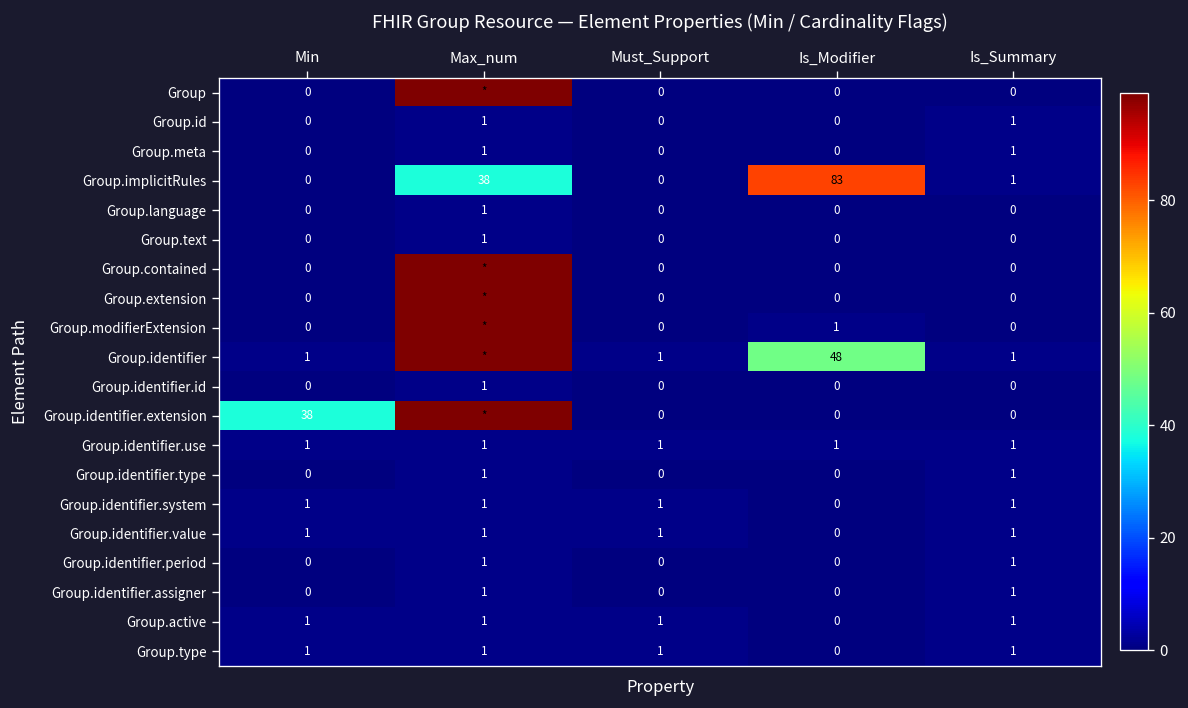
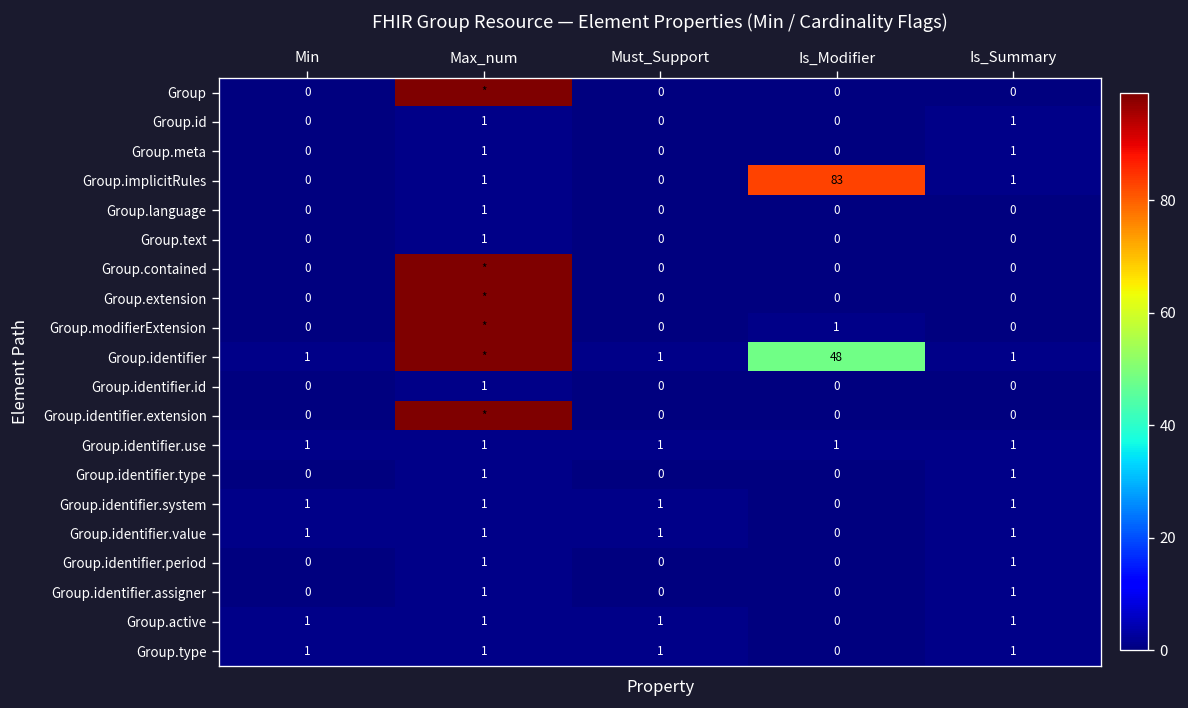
  {
    "Group": {
      "Min": 0,
      "Must_Support": 0,
      "Is_Modifier": 0,
      "Is_Summary": 0
    },
    "Group.id": {
      "Min": 0,
      "Max_num": 1,
      "Must_Support": 0,
      "Is_Modifier": 0,
      "Is_Summary": 1
    },
    "Group.meta": {
      "Min": 0,
      "Max_num": 1,
      "Must_Support": 0,
      "Is_Modifier": 0,
      "Is_Summary": 1
    },
    "Group.implicitRules": {
      "Min": 0,
-     "Max_num": 38,
+     "Max_num": 1,
      "Must_Support": 0,
      "Is_Modifier": 83,
      "Is_Summary": 1
    },
    "Group.language": {
      "Min": 0,
      "Max_num": 1,
      "Must_Support": 0,
      "Is_Modifier": 0,
      "Is_Summary": 0
    },
    "Group.text": {
      "Min": 0,
      "Max_num": 1,
      "Must_Support": 0,
      "Is_Modifier": 0,
      "Is_Summary": 0
    },
    "Group.contained": {
      "Min": 0,
      "Must_Support": 0,
      "Is_Modifier": 0,
      "Is_Summary": 0
    },
    "Group.extension": {
      "Min": 0,
      "Must_Support": 0,
      "Is_Modifier": 0,
      "Is_Summary": 0
    },
    "Group.modifierExtension": {
      "Min": 0,
      "Must_Support": 0,
      "Is_Modifier": 1,
      "Is_Summary": 0
    },
    "Group.identifier": {
      "Min": 1,
      "Must_Support": 1,
      "Is_Modifier": 48,
      "Is_Summary": 1
    },
    "Group.identifier.id": {
      "Min": 0,
      "Max_num": 1,
      "Must_Support": 0,
      "Is_Modifier": 0,
      "Is_Summary": 0
    },
    "Group.identifier.extension": {
-     "Min": 38,
+     "Min": 0,
      "Must_Support": 0,
      "Is_Modifier": 0,
      "Is_Summary": 0
    },
    "Group.identifier.use": {
      "Min": 1,
      "Max_num": 1,
      "Must_Support": 1,
      "Is_Modifier": 1,
      "Is_Summary": 1
    },
    "Group.identifier.type": {
      "Min": 0,
      "Max_num": 1,
      "Must_Support": 0,
      "Is_Modifier": 0,
      "Is_Summary": 1
    },
    "Group.identifier.system": {
      "Min": 1,
      "Max_num": 1,
      "Must_Support": 1,
      "Is_Modifier": 0,
      "Is_Summary": 1
    },
    "Group.identifier.value": {
      "Min": 1,
      "Max_num": 1,
      "Must_Support": 1,
      "Is_Modifier": 0,
      "Is_Summary": 1
    },
    "Group.identifier.period": {
      "Min": 0,
      "Max_num": 1,
      "Must_Support": 0,
      "Is_Modifier": 0,
      "Is_Summary": 1
    },
    "Group.identifier.assigner": {
      "Min": 0,
      "Max_num": 1,
      "Must_Support": 0,
      "Is_Modifier": 0,
      "Is_Summary": 1
    },
    "Group.active": {
      "Min": 1,
      "Max_num": 1,
      "Must_Support": 1,
      "Is_Modifier": 0,
      "Is_Summary": 1
    },
    "Group.type": {
      "Min": 1,
      "Max_num": 1,
      "Must_Support": 1,
      "Is_Modifier": 0,
      "Is_Summary": 1
    }
  }
